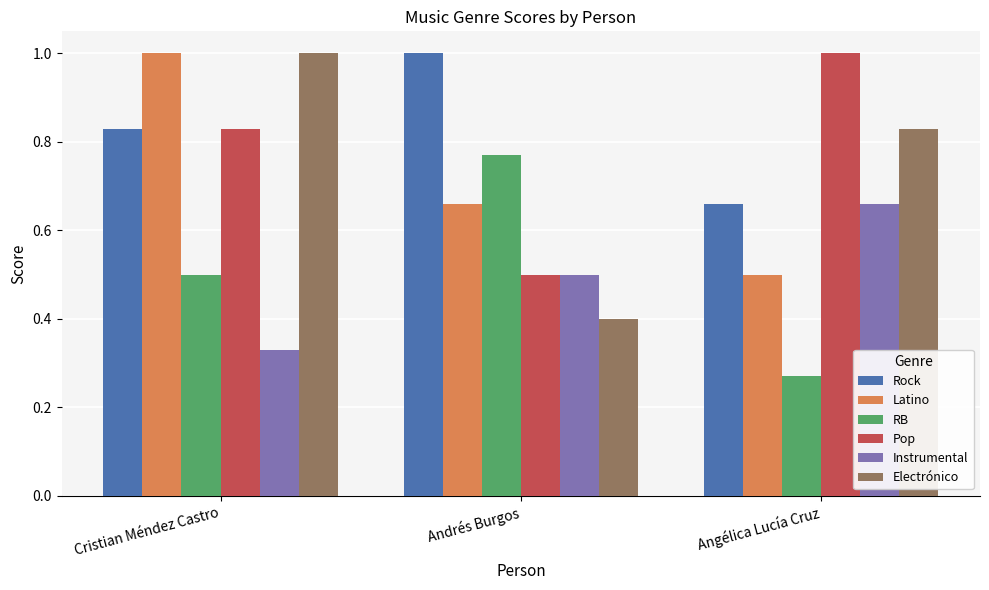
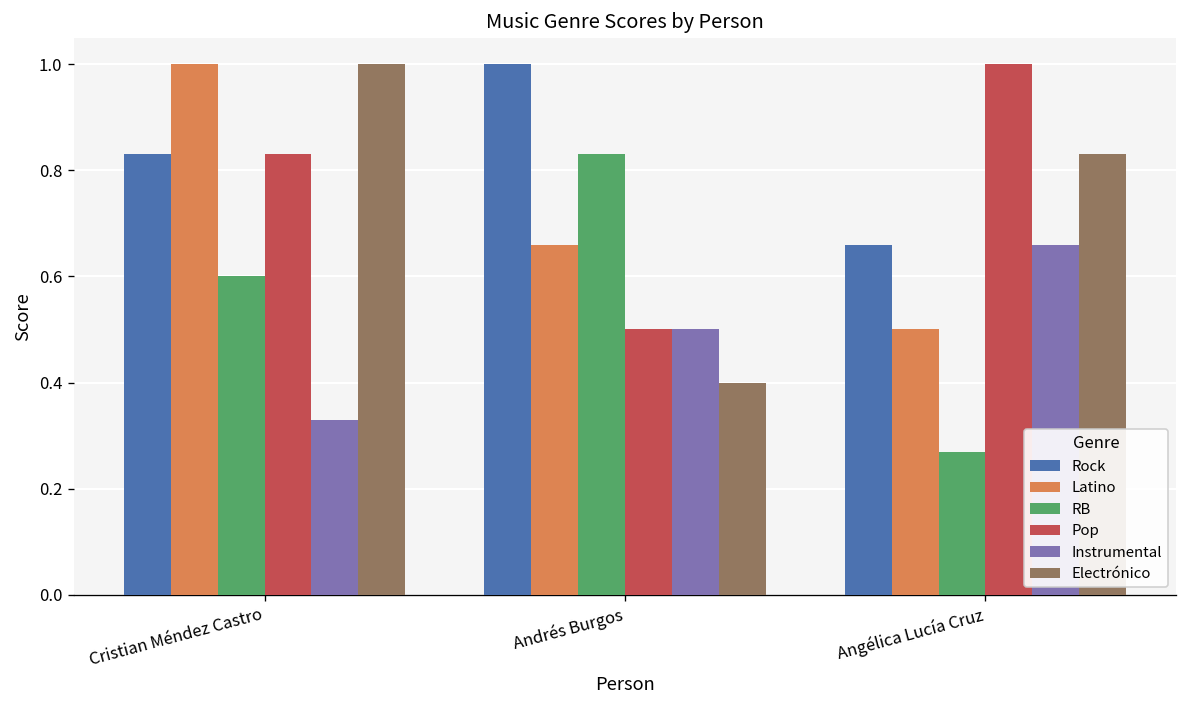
  {
    "RB": {
-     "Cristian Méndez Castro": 0.5,
-     "Andrés Burgos": 0.77,
+     "Cristian Méndez Castro": 0.6,
+     "Andrés Burgos": 0.83,
      "Angélica Lucía Cruz": 0.27
    },
    "Electrónico": {
      "Cristian Méndez Castro": 1.00,
      "Andrés Burgos": 0.40,
      "Angélica Lucía Cruz": 0.83
    }
  }
